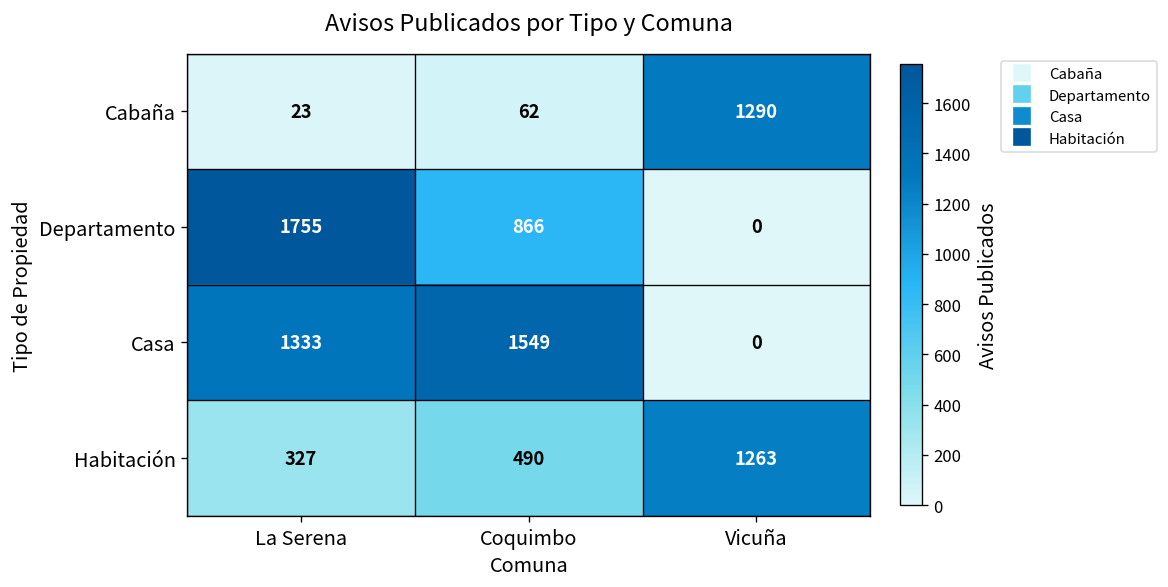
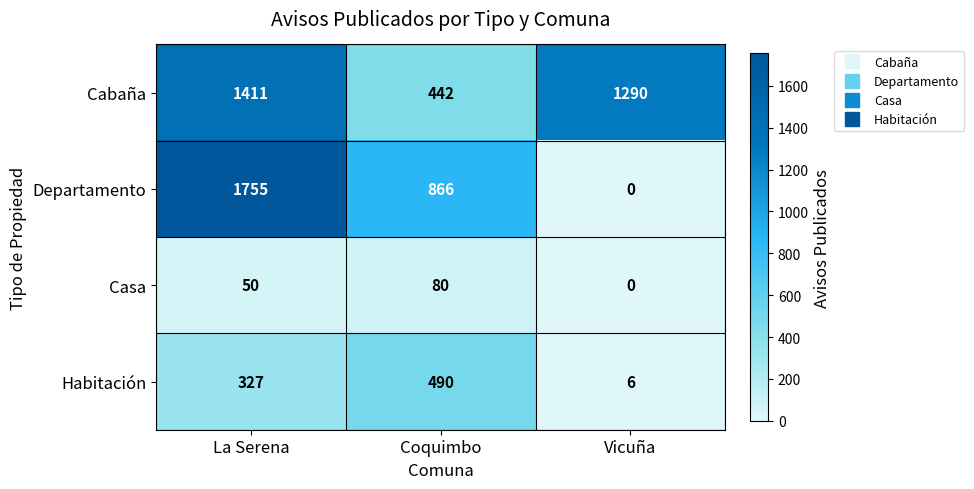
  {
    "Cabaña": {
-     "La Serena": 23,
-     "Coquimbo": 62,
+     "La Serena": 1411,
+     "Coquimbo": 442,
      "Vicuña": 1290
    },
    "Departamento": {
      "La Serena": 1755,
      "Coquimbo": 866,
      "Vicuña": 0
    },
    "Casa": {
-     "La Serena": 1333,
-     "Coquimbo": 1549,
+     "La Serena": 50,
+     "Coquimbo": 80,
      "Vicuña": 0
    },
    "Habitación": {
      "La Serena": 327,
      "Coquimbo": 490,
-     "Vicuña": 1263
+     "Vicuña": 6
    }
  }
